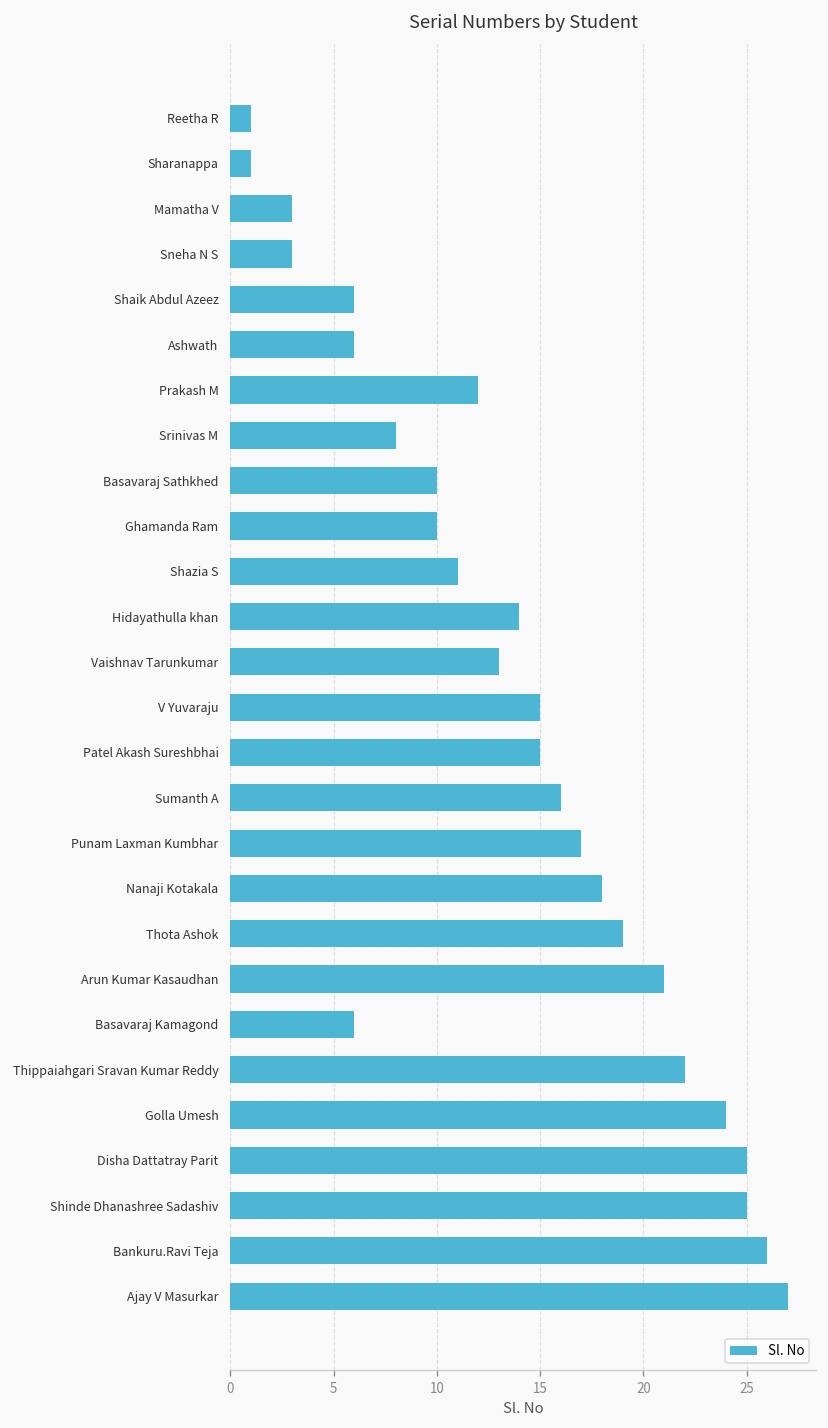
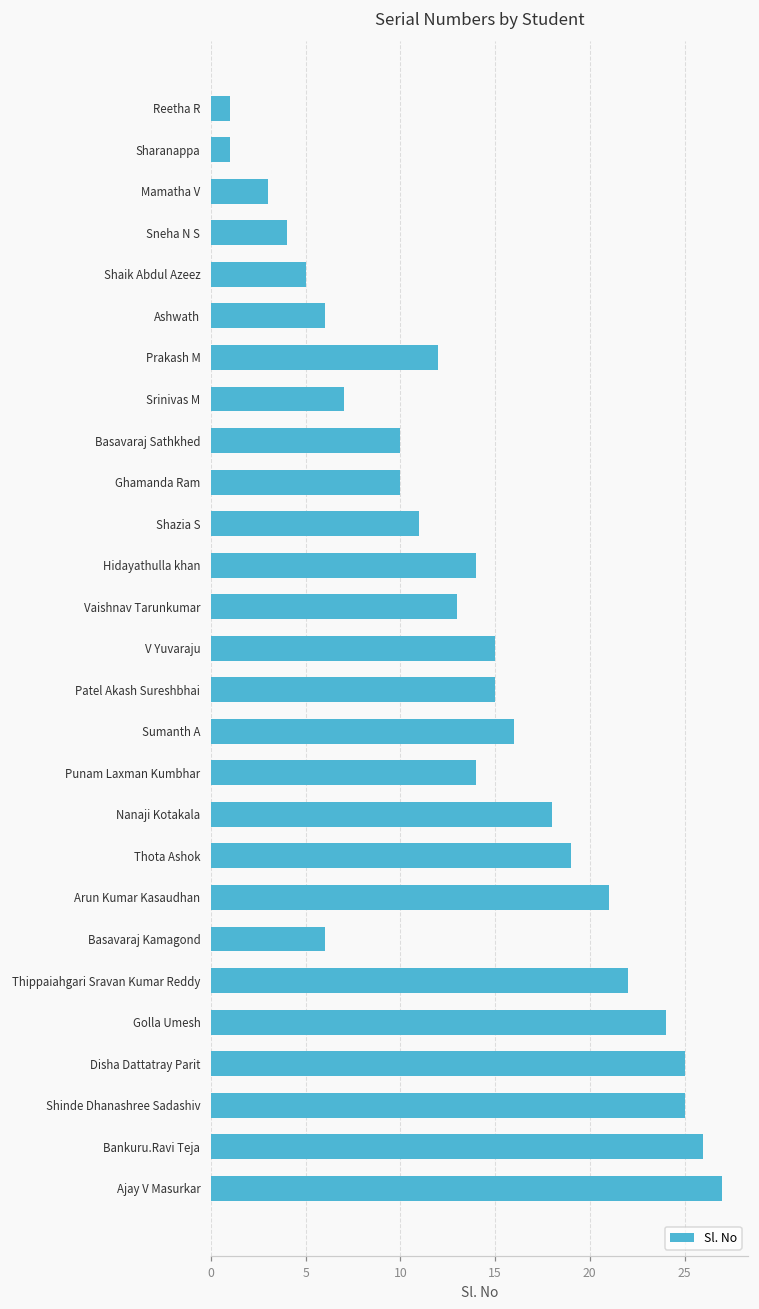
  {
    "Reetha R": 1,
    "Sharanappa": 1,
    "Mamatha V": 3,
-   "Sneha N S": 3,
-   "Shaik Abdul Azeez": 6,
+   "Sneha N S": 4,
+   "Shaik Abdul Azeez": 5,
    "Ashwath": 6,
    "Prakash M": 12,
-   "Srinivas M": 8,
+   "Srinivas M": 7,
    "Basavaraj Sathkhed": 10,
    "Ghamanda Ram": 10,
    "Shazia S": 11,
    "Hidayathulla khan": 14,
    "Vaishnav Tarunkumar": 13,
    "V Yuvaraju": 15,
    "Patel Akash Sureshbhai": 15,
    "Sumanth A": 16,
-   "Punam Laxman Kumbhar": 17,
+   "Punam Laxman Kumbhar": 14,
    "Nanaji Kotakala": 18,
    "Thota Ashok": 19,
    "Arun Kumar Kasaudhan": 21,
    "Basavaraj Kamagond": 6,
    "Thippaiahgari Sravan Kumar Reddy": 22,
    "Golla Umesh": 24,
    "Disha Dattatray Parit": 25,
    "Shinde Dhanashree Sadashiv": 25,
    "Bankuru.Ravi Teja": 26,
    "Ajay V Masurkar": 27
  }
